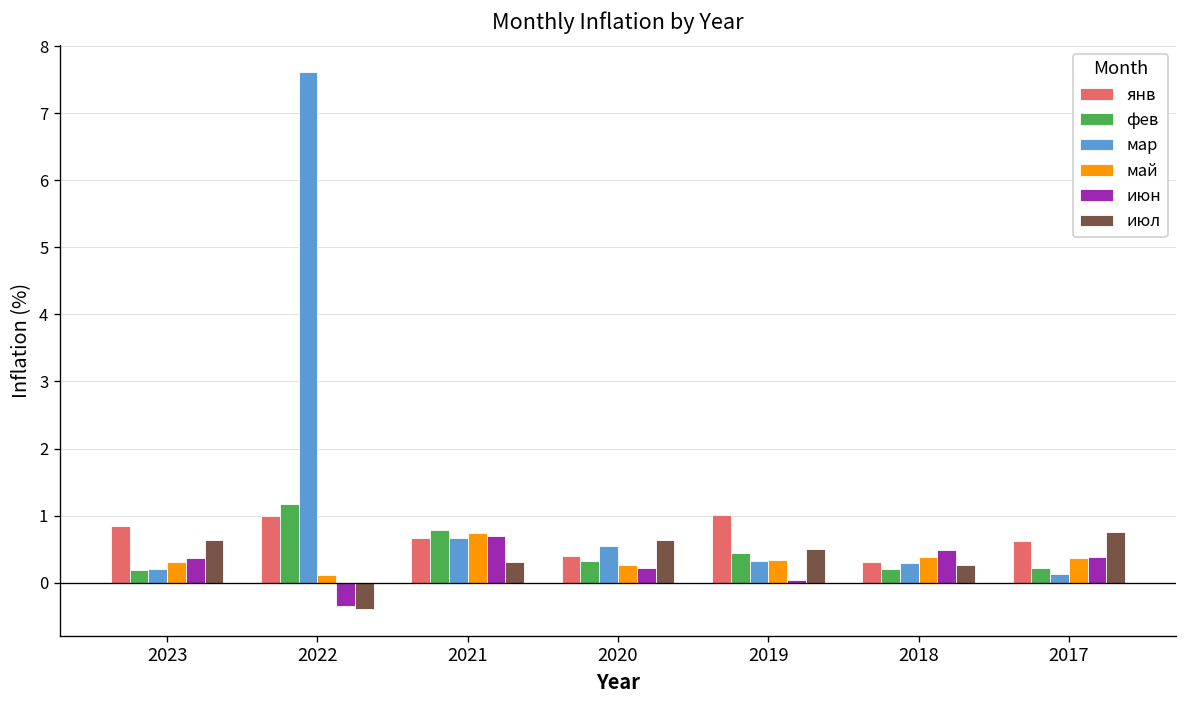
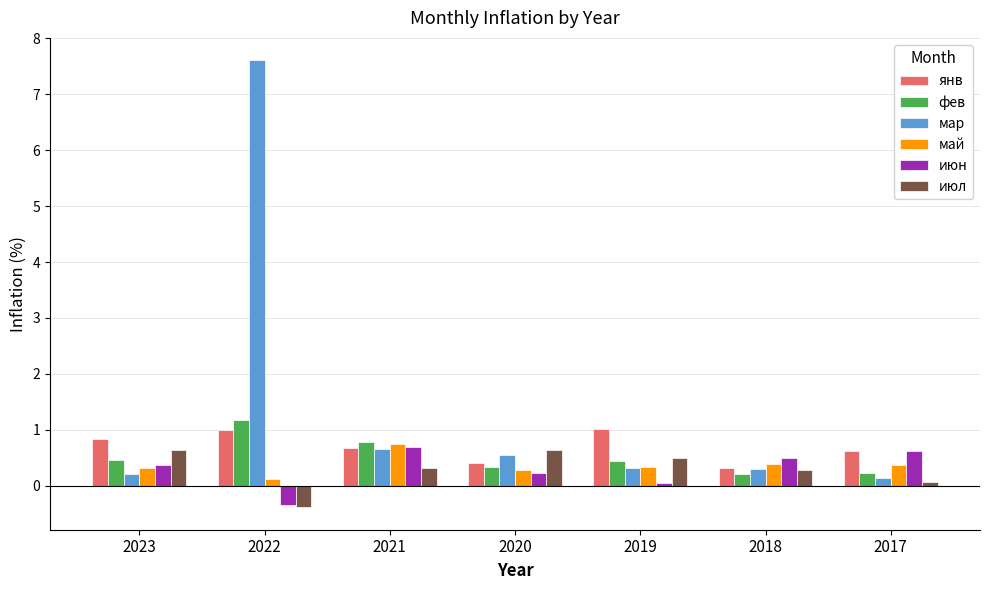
  {
    "янв": {
      "2023": 0.8,
      "2022": 1.0,
      "2021": 0.7,
      "2020": 0.4,
      "2019": 1.0,
      "2018": 0.3,
      "2017": 0.6
    },
    "фев": {
-     "2023": 0.2,
+     "2023": 0.5,
      "2022": 1.2,
      "2021": 0.8,
      "2020": 0.3,
      "2019": 0.4,
      "2018": 0.2,
      "2017": 0.2
    },
    "мар": {
      "2023": 0.2,
      "2022": 7.6,
      "2021": 0.7,
      "2020": 0.6,
      "2019": 0.3,
      "2018": 0.3,
      "2017": 0.1
    },
    "май": {
      "2023": 0.3,
      "2022": 0.1,
      "2021": 0.7,
      "2020": 0.3,
      "2019": 0.3,
      "2018": 0.4,
      "2017": 0.4
    },
    "июн": {
      "2023": 0.4,
      "2022": -0.4,
      "2021": 0.7,
      "2020": 0.2,
      "2018": 0.5,
-     "2017": 0.4
+     "2017": 0.6
    },
    "июл": {
      "2023": 0.6,
      "2022": -0.4,
      "2021": 0.3,
      "2020": 0.6,
      "2019": 0.5,
      "2018": 0.3,
-     "2017": 0.8
+     "2017": 0.1
    }
  }
